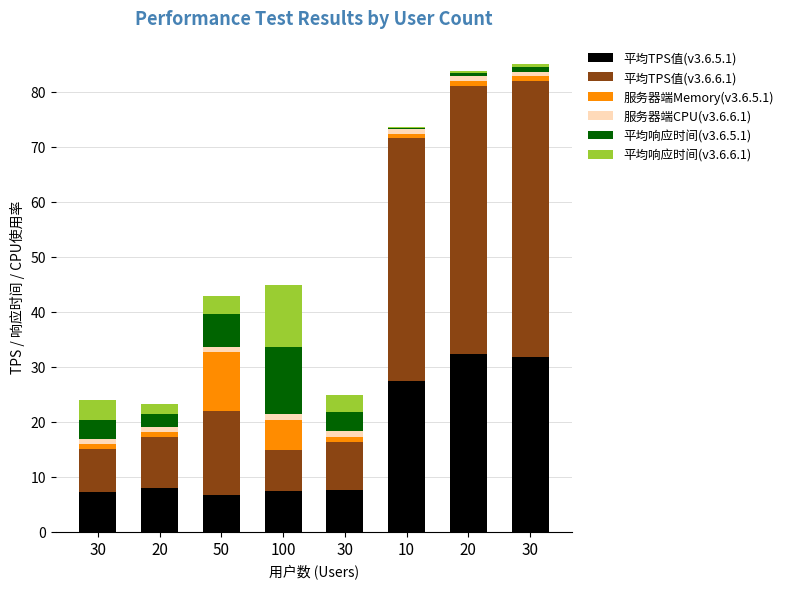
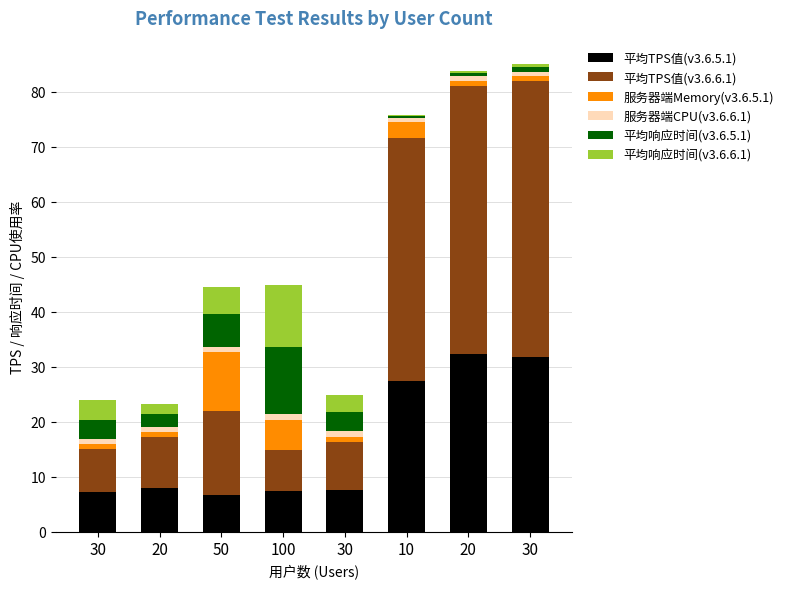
  {
    "平均TPS值(v3.6.5.1)": {
      "50": 7,
      "100": 7,
      "10": 27
    },
    "平均TPS值(v3.6.6.1)": {
      "50": 15,
      "100": 7,
      "10": 44
    },
    "服务器端Memory(v3.6.5.1)": {
      "50": 11,
      "100": 6,
-     "10": 1
+     "10": 3
    },
    "服务器端CPU(v3.6.6.1)": {
      "50": 1,
      "100": 1,
      "10": 1
    },
    "平均响应时间(v3.6.5.1)": {
      "50": 6,
      "100": 12
    },
    "平均响应时间(v3.6.6.1)": {
-     "50": 3,
+     "50": 5,
      "100": 11
    }
  }
